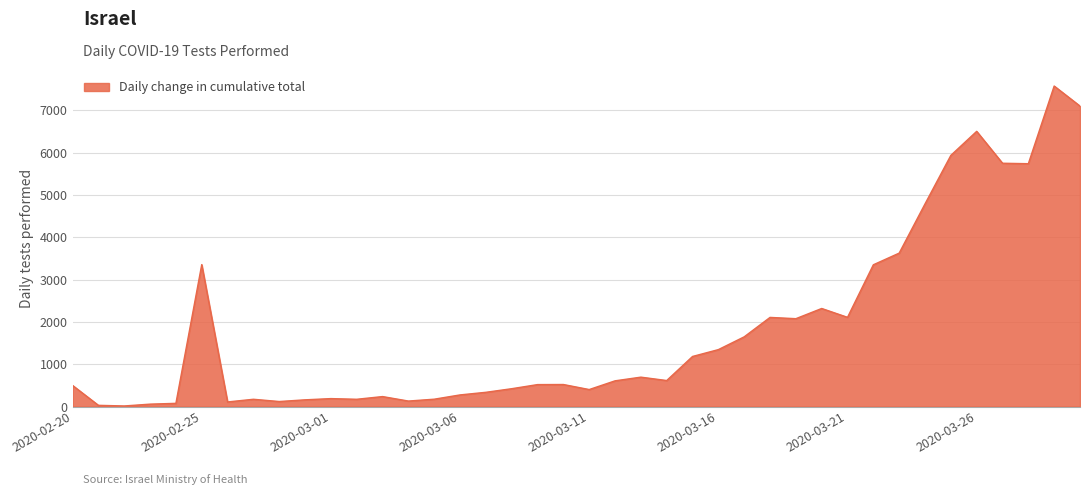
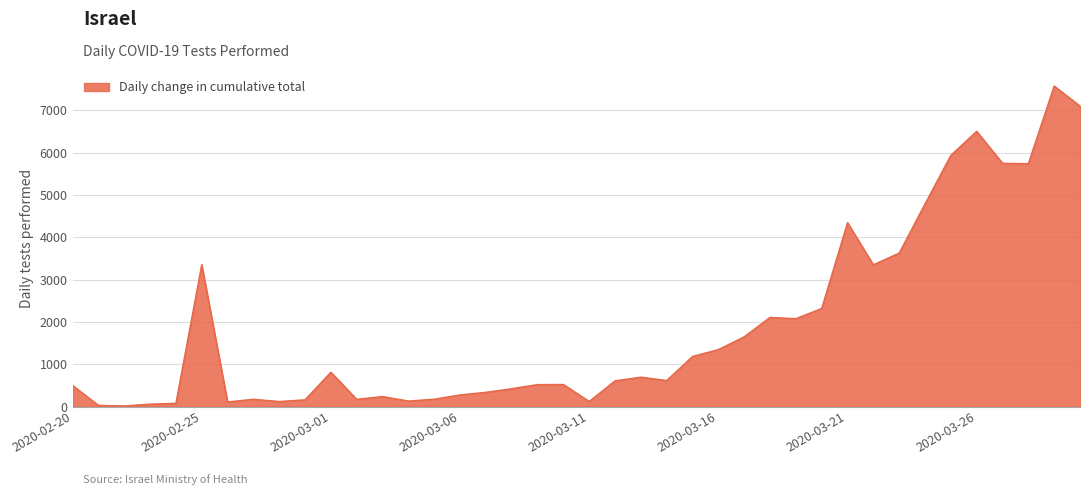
  {
    "2020-02-20": 500,
    "2020-02-25": 3400,
-   "2020-03-01": 200,
+   "2020-03-01": 800,
    "2020-03-06": 300,
-   "2020-03-11": 400,
+   "2020-03-11": 100,
    "2020-03-16": 1300,
-   "2020-03-21": 2100,
+   "2020-03-21": 4300,
    "2020-03-26": 6500
  }
